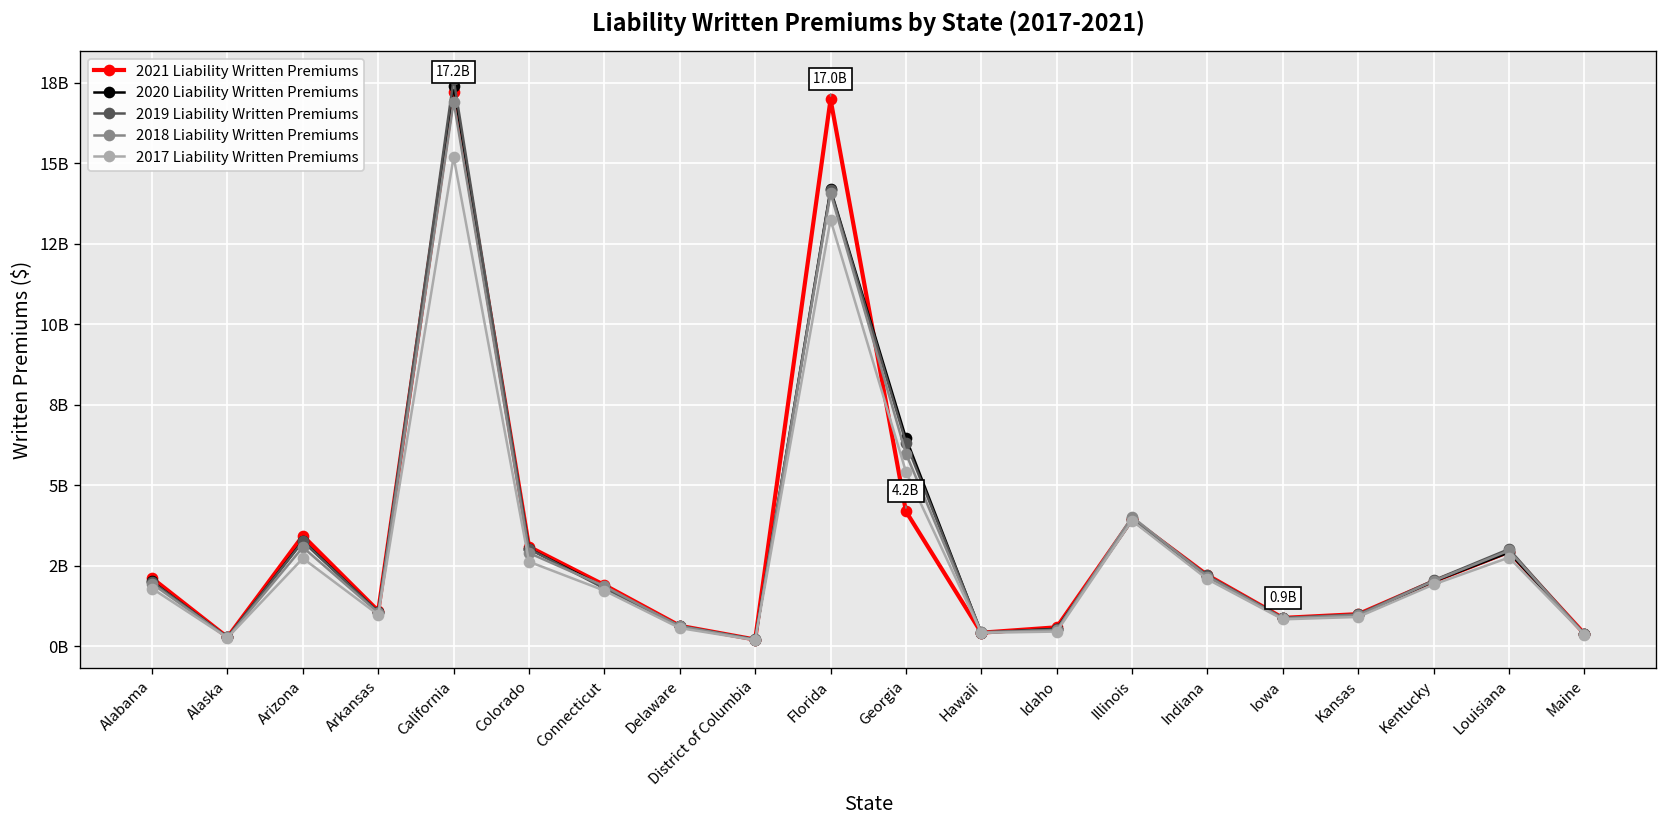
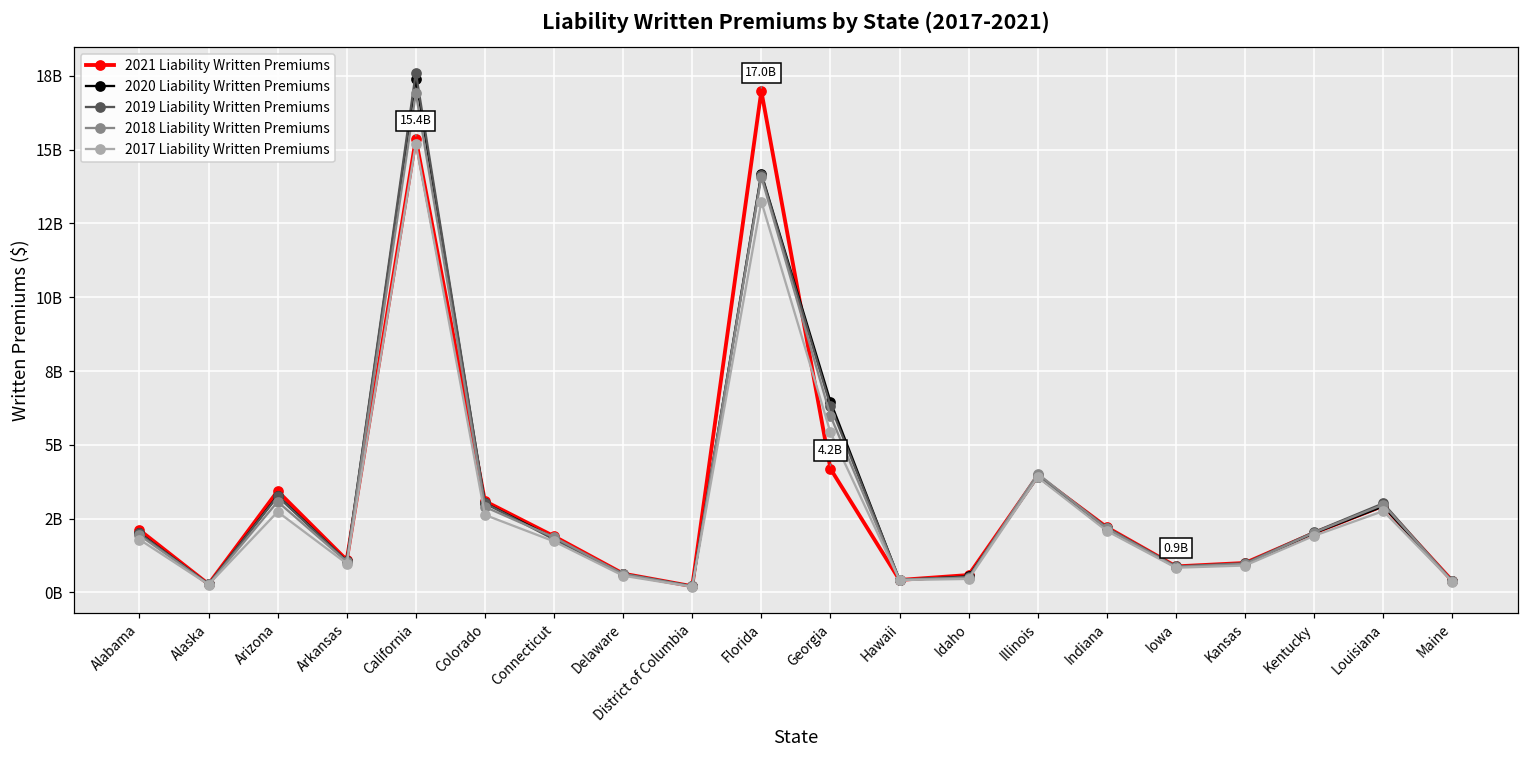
  {
    "2021 Liability Written Premiums": {
-     "California": "17.2B"
+     "California": "15.4B"
    }
  }
